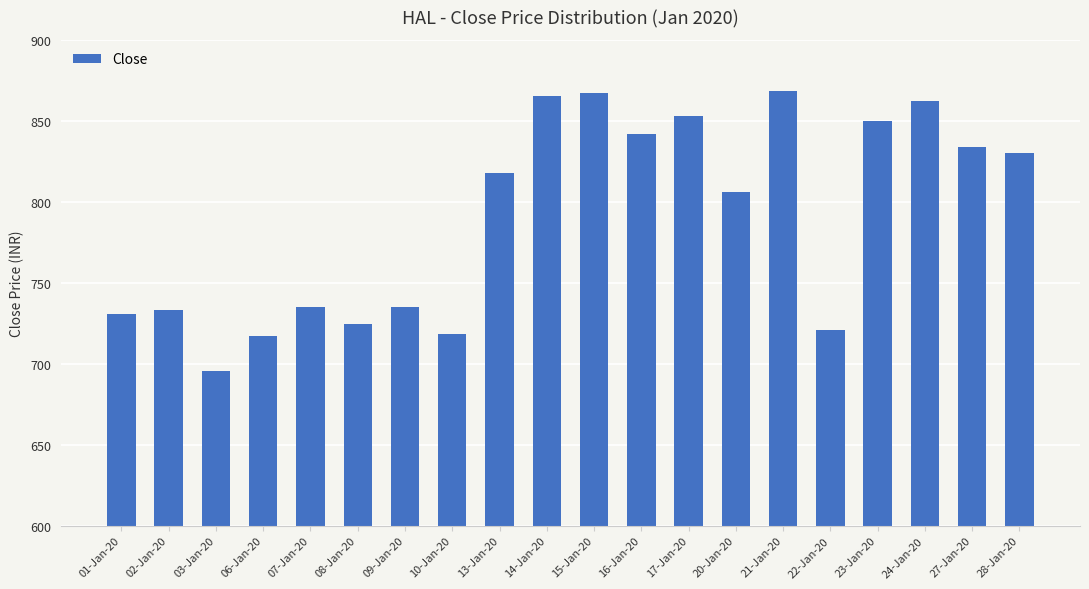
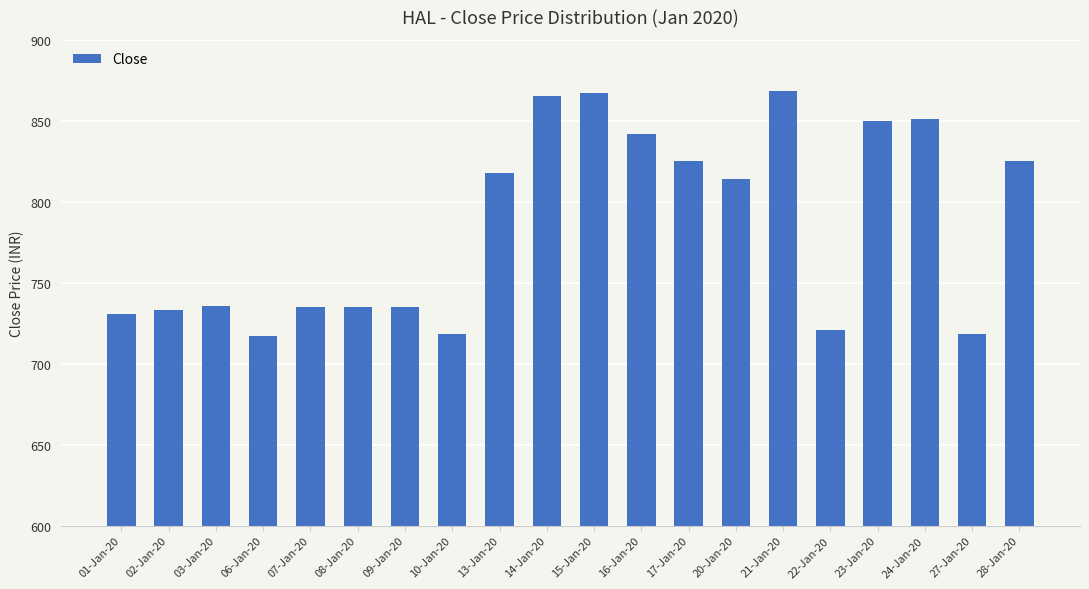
  {
    "01-Jan-20": 731,
    "02-Jan-20": 734,
-   "03-Jan-20": 696,
+   "03-Jan-20": 735,
    "06-Jan-20": 717,
    "07-Jan-20": 735,
-   "08-Jan-20": 725,
+   "08-Jan-20": 735,
    "09-Jan-20": 735,
    "10-Jan-20": 718,
    "13-Jan-20": 818,
    "14-Jan-20": 865,
    "15-Jan-20": 867,
    "16-Jan-20": 842,
-   "17-Jan-20": 853,
-   "20-Jan-20": 806,
+   "17-Jan-20": 825,
+   "20-Jan-20": 814,
    "21-Jan-20": 868,
    "22-Jan-20": 721,
    "23-Jan-20": 850,
-   "24-Jan-20": 862,
-   "27-Jan-20": 834,
-   "28-Jan-20": 830
+   "24-Jan-20": 851,
+   "27-Jan-20": 718,
+   "28-Jan-20": 825
  }
